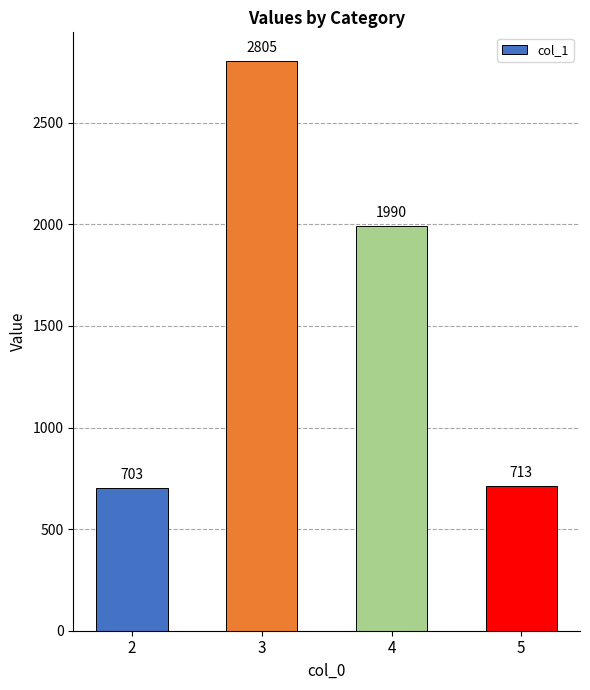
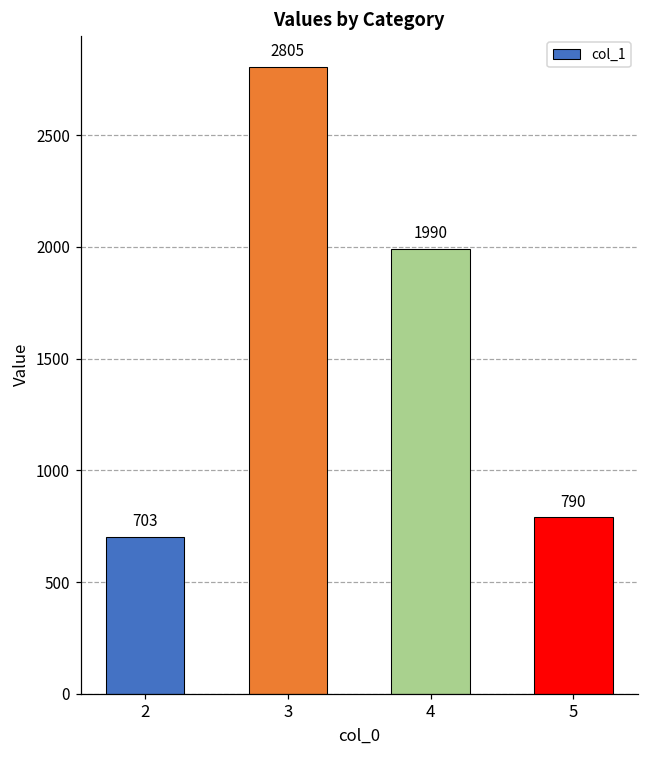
  {
    "2": 703,
    "3": 2805,
    "4": 1990,
-   "5": 713
+   "5": 790
  }
